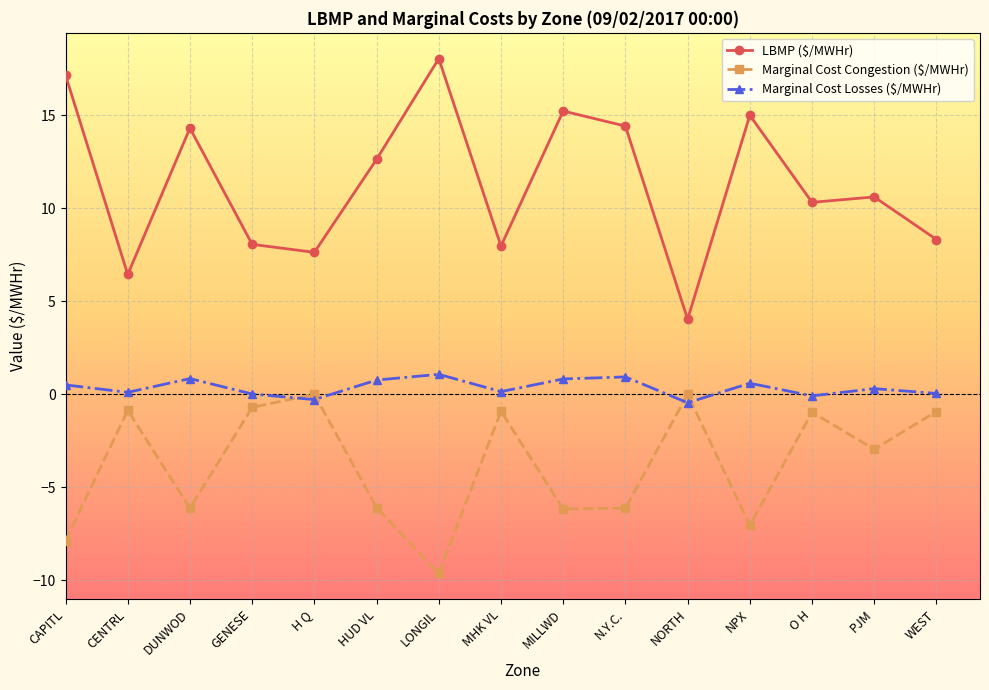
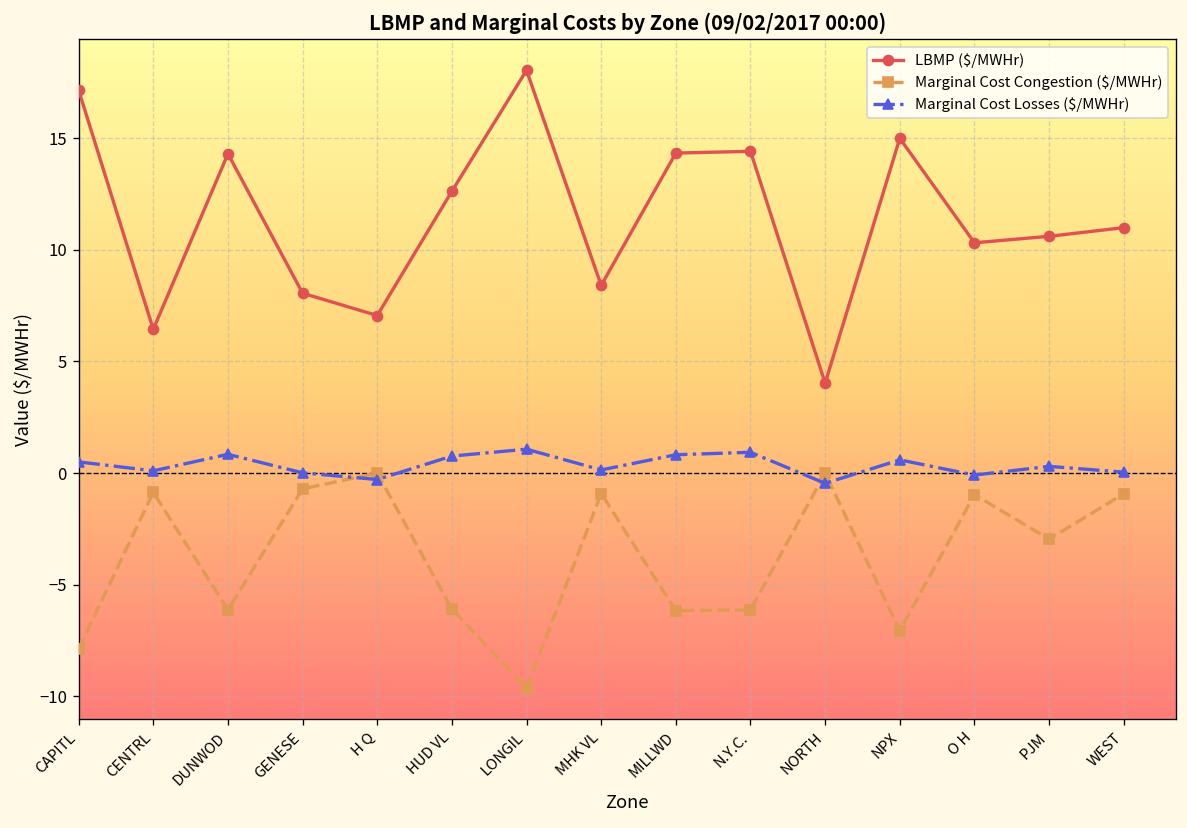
  {
    "LBMP ($/MWHr)": {
      "CAPITL": 17.2,
      "CENTRL": 6.4,
      "DUNWOD": 14.3,
      "GENESE": 8.1,
-     "H Q": 7.6,
+     "H Q": 7.1,
      "HUD VL": 12.6,
      "LONGIL": 18.1,
-     "MHK VL": 8.0,
-     "MILLWD": 15.2,
+     "MHK VL": 8.4,
+     "MILLWD": 14.3,
      "N.Y.C.": 14.4,
      "NORTH": 4.0,
      "NPX": 15.0,
      "O H": 10.3,
      "PJM": 10.6,
-     "WEST": 8.3
+     "WEST": 11.0
    },
    "Marginal Cost Congestion ($/MWHr)": {
      "CAPITL": -7.9,
      "CENTRL": -0.9,
      "DUNWOD": -6.1,
      "GENESE": -0.7,
      "H Q": 0.0,
      "HUD VL": -6.1,
      "LONGIL": -9.6,
      "MHK VL": -0.9,
      "MILLWD": -6.2,
      "N.Y.C.": -6.1,
      "NORTH": 0.0,
      "NPX": -7.1,
      "O H": -1.0,
      "PJM": -3.0,
      "WEST": -0.9
    },
    "Marginal Cost Losses ($/MWHr)": {
      "CAPITL": 0.5,
      "CENTRL": 0.1,
      "DUNWOD": 0.8,
      "GENESE": 0.0,
      "H Q": -0.3,
      "HUD VL": 0.8,
      "LONGIL": 1.1,
      "MHK VL": 0.1,
      "MILLWD": 0.8,
      "N.Y.C.": 0.9,
      "NORTH": -0.5,
      "NPX": 0.6,
      "O H": -0.1,
      "PJM": 0.3,
      "WEST": 0.0
    }
  }
